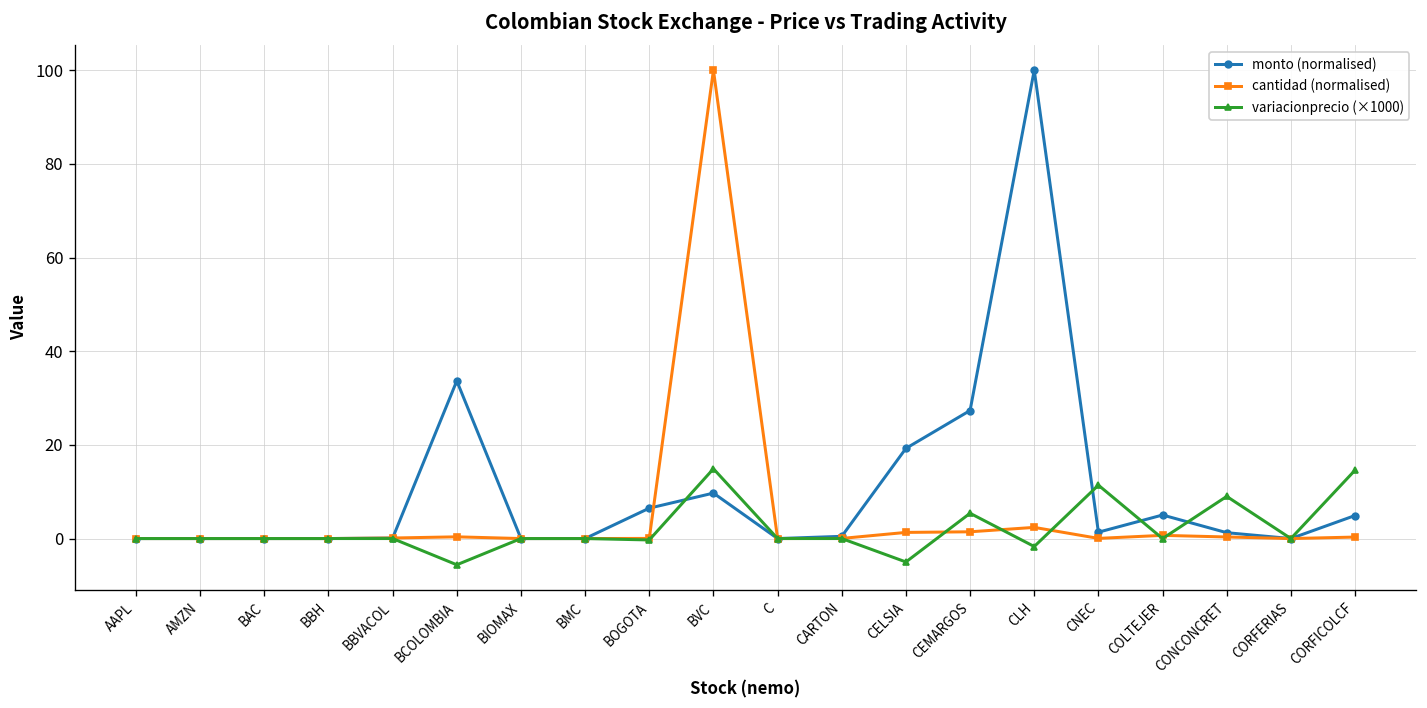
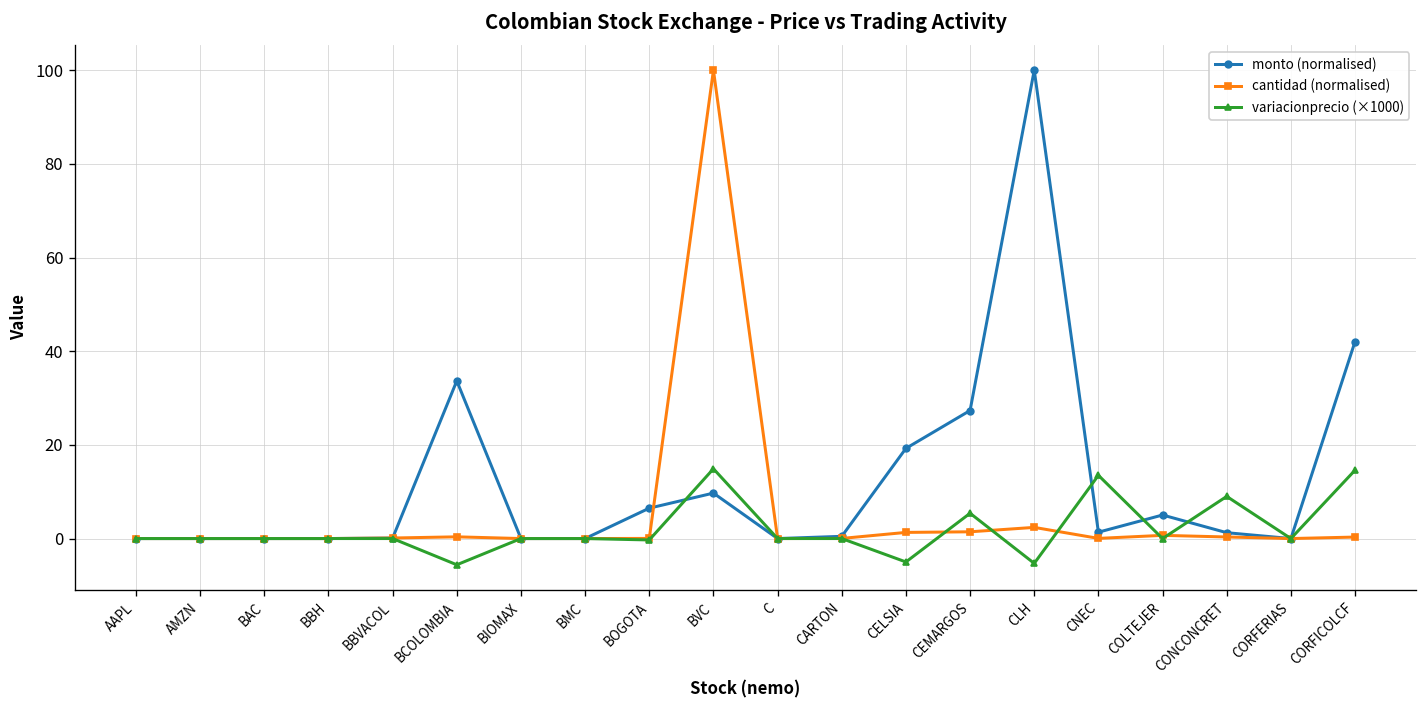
  {
    "monto (normalised)": {
      "BCOLOMBIA": 34,
      "BOGOTA": 6,
      "BVC": 10,
      "CELSIA": 19,
      "CEMARGOS": 27,
      "CLH": 100,
      "CNEC": 1,
      "COLTEJER": 5,
      "CONCONCRET": 1,
-     "CORFICOLCF": 5
+     "CORFICOLCF": 42
    },
    "cantidad (normalised)": {
      "BCOLOMBIA": 0,
      "BVC": 100,
      "CELSIA": 1,
      "CEMARGOS": 1,
      "CLH": 2,
      "CNEC": 0,
      "COLTEJER": 1,
      "CONCONCRET": 0,
      "CORFICOLCF": 0
    },
    "variacionprecio (×1000)": {
      "BCOLOMBIA": -6,
      "BVC": 15,
      "CELSIA": -5,
      "CEMARGOS": 5,
-     "CLH": -2,
-     "CNEC": 11,
+     "CLH": -5,
+     "CNEC": 14,
      "COLTEJER": 0,
      "CONCONCRET": 9,
      "CORFICOLCF": 15
    }
  }
